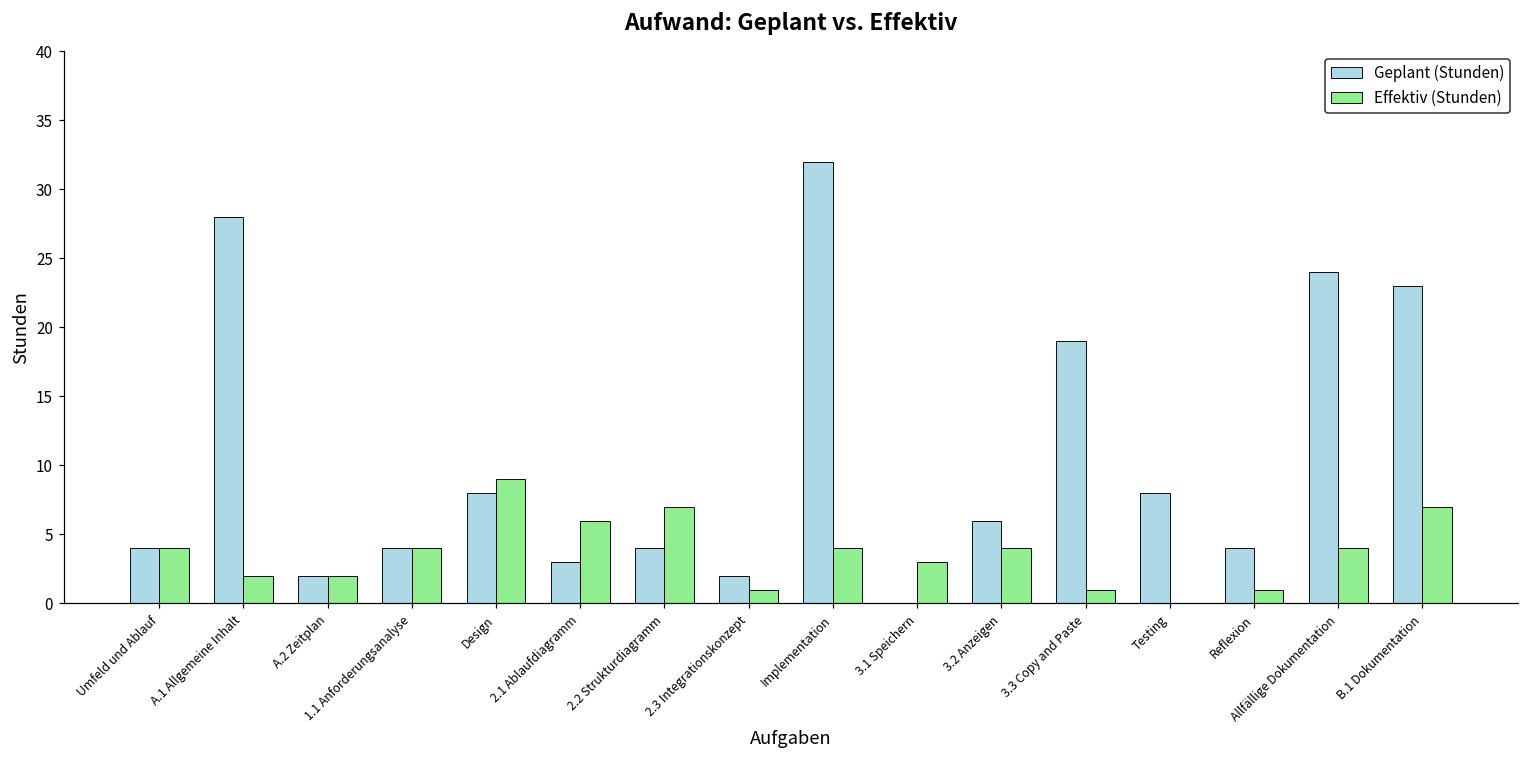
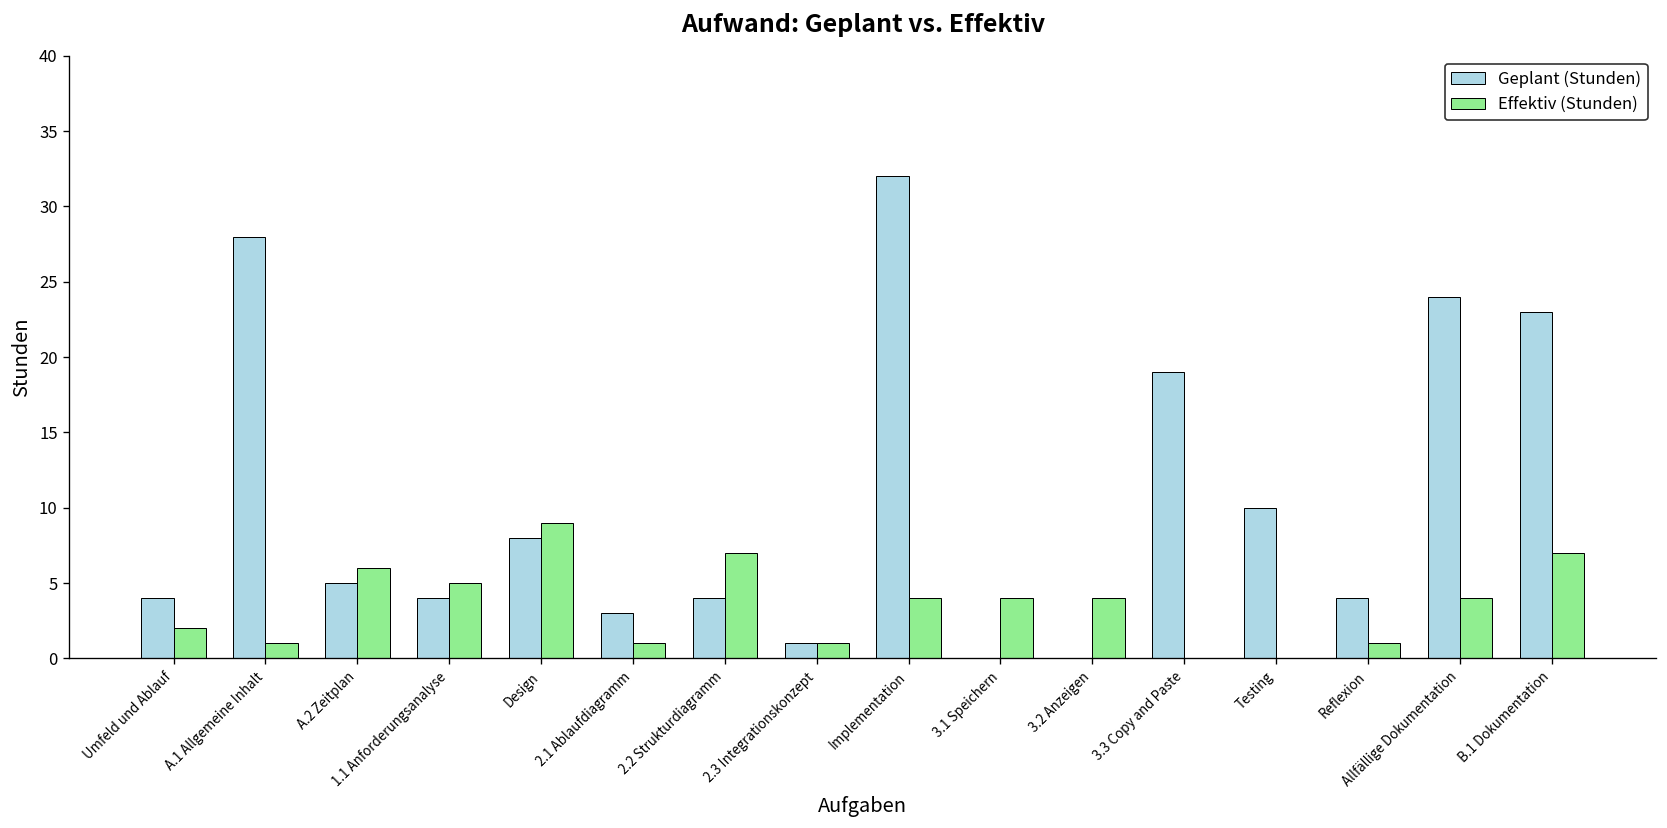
  {
    "Geplant (Stunden)": {
      "Umfeld und Ablauf": 4,
      "A.1 Allgemeine Inhalt": 28,
-     "A.2 Zeitplan": 2,
+     "A.2 Zeitplan": 5,
      "1.1 Anforderungsanalyse": 4,
      "Design": 8,
      "2.1 Ablaufdiagramm": 3,
      "2.2 Strukturdiagramm": 4,
-     "2.3 Integrationskonzept": 2,
+     "2.3 Integrationskonzept": 1,
      "Implementation": 32,
      "3.1 Speichern": 0,
-     "3.2 Anzeigen": 6,
+     "3.2 Anzeigen": 0,
      "3.3 Copy and Paste": 19,
-     "Testing": 8,
+     "Testing": 10,
      "Reflexion": 4,
      "Allfällige Dokumentation": 24,
      "B.1 Dokumentation": 23
    },
    "Effektiv (Stunden)": {
-     "Umfeld und Ablauf": 4,
-     "A.1 Allgemeine Inhalt": 2,
-     "A.2 Zeitplan": 2,
-     "1.1 Anforderungsanalyse": 4,
+     "Umfeld und Ablauf": 2,
+     "A.1 Allgemeine Inhalt": 1,
+     "A.2 Zeitplan": 6,
+     "1.1 Anforderungsanalyse": 5,
      "Design": 9,
-     "2.1 Ablaufdiagramm": 6,
+     "2.1 Ablaufdiagramm": 1,
      "2.2 Strukturdiagramm": 7,
      "2.3 Integrationskonzept": 1,
      "Implementation": 4,
-     "3.1 Speichern": 3,
+     "3.1 Speichern": 4,
      "3.2 Anzeigen": 4,
-     "3.3 Copy and Paste": 1,
+     "3.3 Copy and Paste": 0,
      "Testing": 0,
      "Reflexion": 1,
      "Allfällige Dokumentation": 4,
      "B.1 Dokumentation": 7
    }
  }
